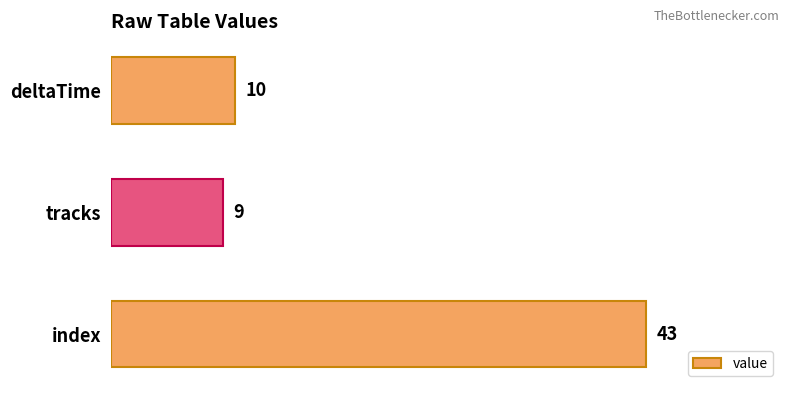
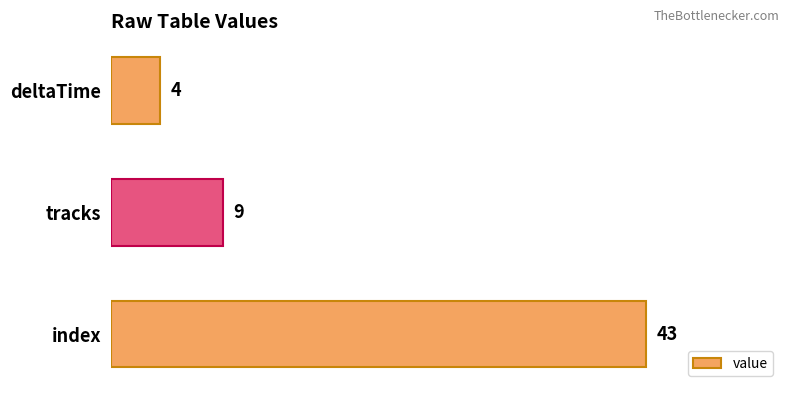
  {
-   "deltaTime": 10,
+   "deltaTime": 4,
    "tracks": 9,
    "index": 43
  }
